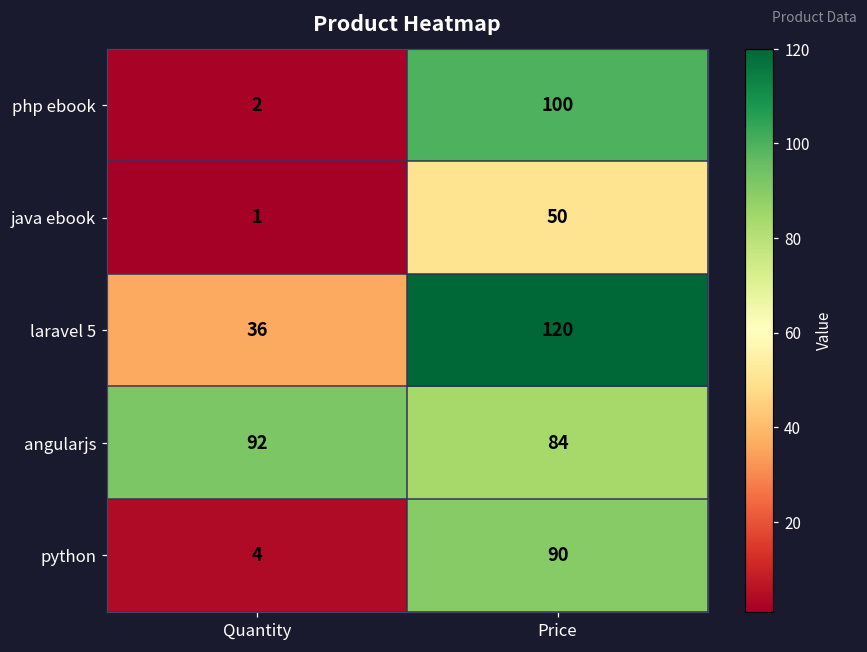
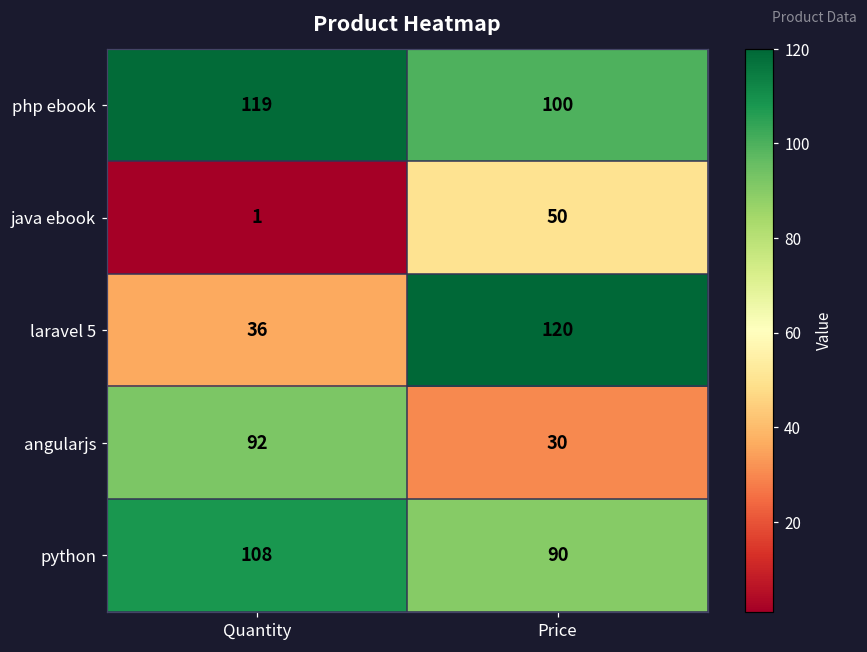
  {
    "php ebook": {
-     "Quantity": 2,
+     "Quantity": 119,
      "Price": 100
    },
    "java ebook": {
      "Quantity": 1,
      "Price": 50
    },
    "laravel 5": {
      "Quantity": 36,
      "Price": 120
    },
    "angularjs": {
      "Quantity": 92,
-     "Price": 84
+     "Price": 30
    },
    "python": {
-     "Quantity": 4,
+     "Quantity": 108,
      "Price": 90
    }
  }
